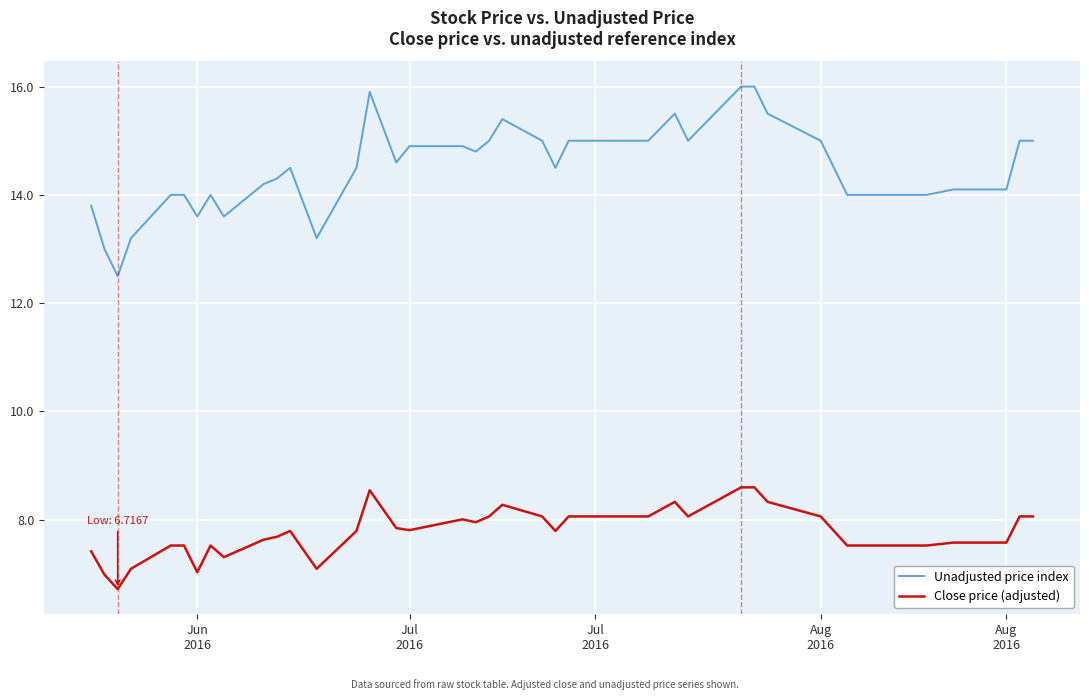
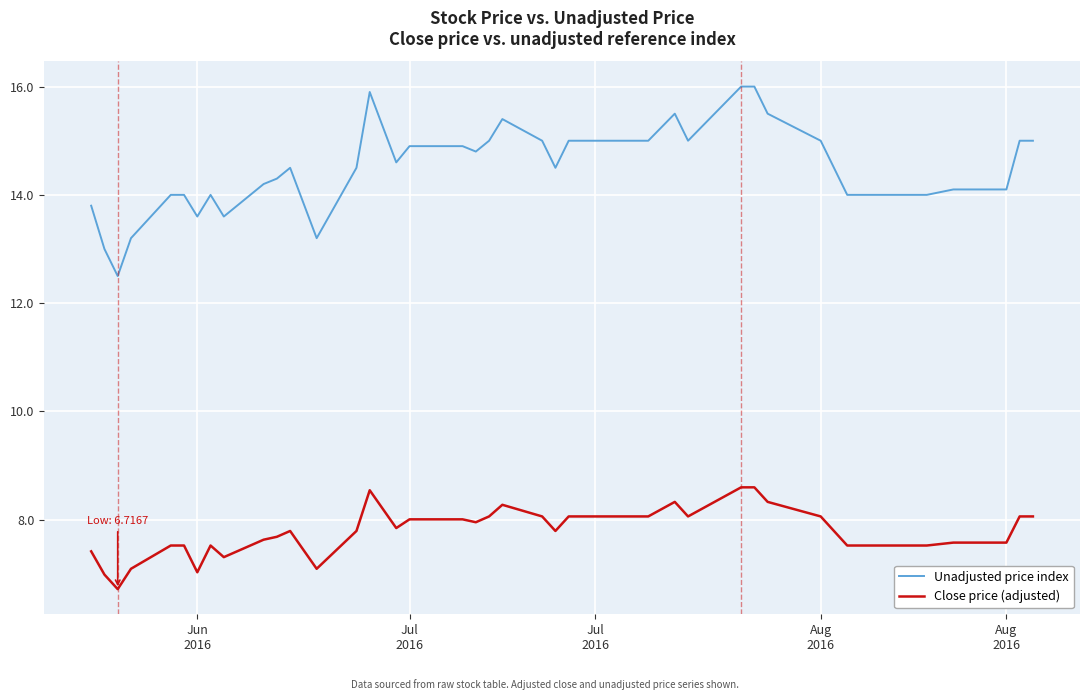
  {
    "Unadjusted price index": {
      "Jun 2016": 13.6,
      "Jul 2016": 14.9
    },
    "Close price (adjusted)": {
      "Jun 2016": 7.0,
-     "Jul 2016": 7.8
+     "Jul 2016": 8.0
    }
  }
